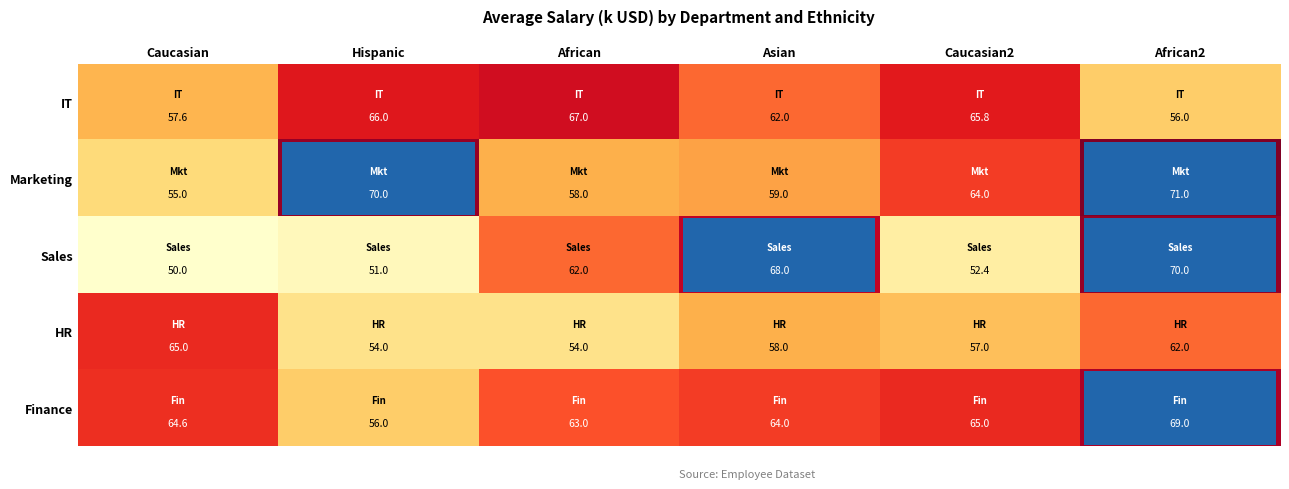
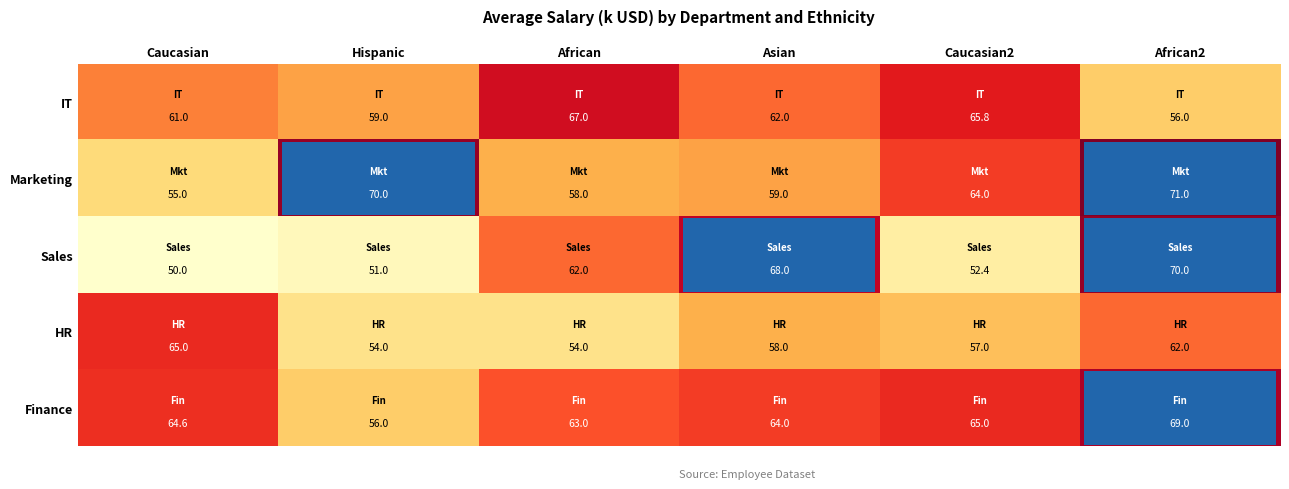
  {
    "IT": {
-     "Caucasian": 57.6,
-     "Hispanic": 66.0
+     "Caucasian": 61.0,
+     "Hispanic": 59.0
    }
  }
